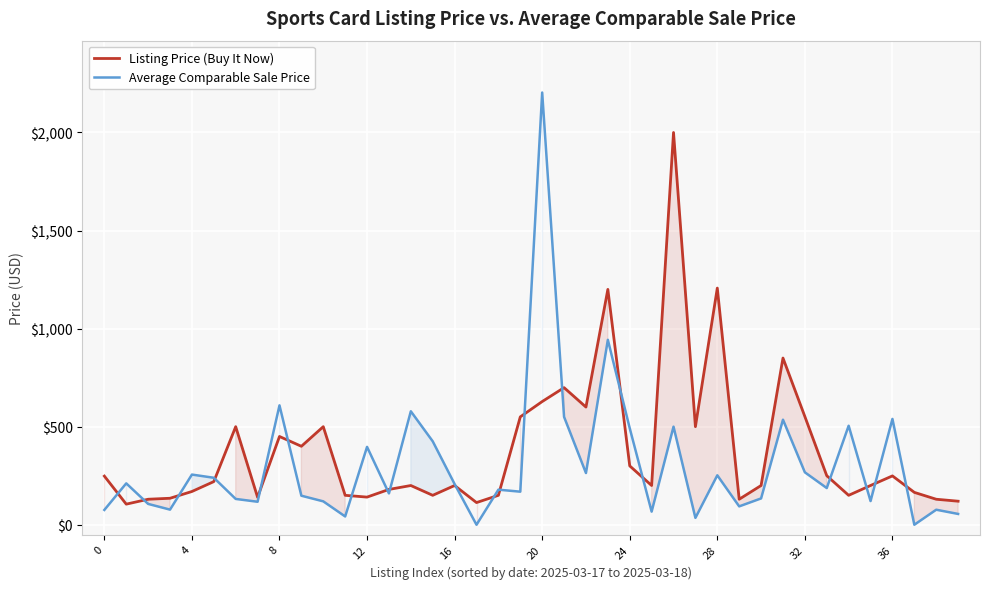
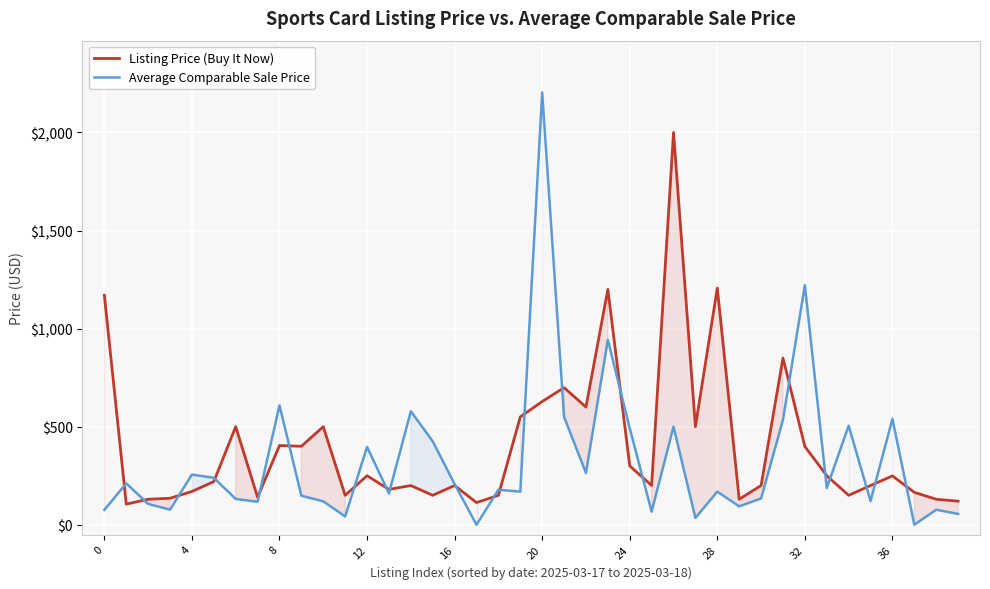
  {
    "Listing Price (Buy It Now)": {
-     "0": "$250",
+     "0": "$1,170",
      "4": "$170",
-     "8": "$450",
-     "12": "$140",
+     "8": "$400",
+     "12": "$250",
      "20": "$630",
      "24": "$300",
      "28": "$1,210",
-     "32": "$550",
+     "32": "$400",
      "36": "$250"
    },
    "Average Comparable Sale Price": {
      "0": "$80",
      "4": "$260",
      "8": "$610",
      "12": "$400",
      "20": "$2,200",
      "24": "$490",
-     "28": "$250",
-     "32": "$270",
+     "28": "$170",
+     "32": "$1,220",
      "36": "$540"
    }
  }
